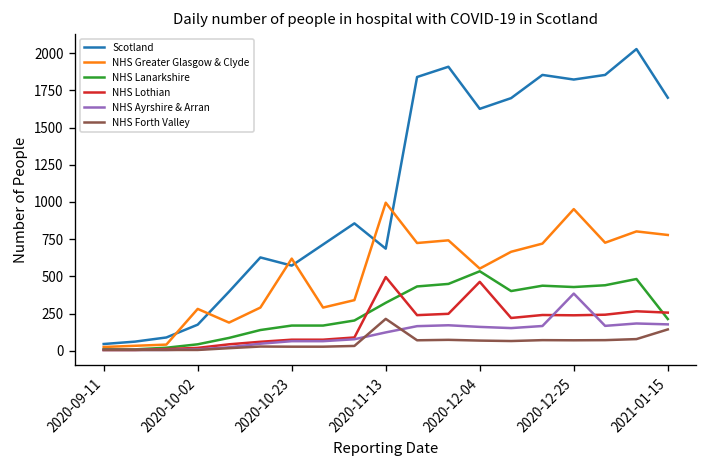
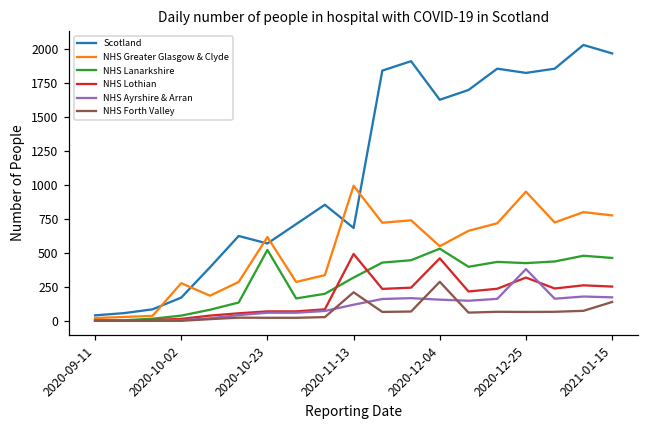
  {
    "Scotland": {
      "2020-10-02": 180,
      "2020-10-23": 570,
      "2020-11-13": 690,
      "2020-12-04": 1630,
      "2020-12-25": 1820,
-     "2021-01-15": 1700
+     "2021-01-15": 1970
    },
    "NHS Greater Glasgow & Clyde": {
      "2020-10-02": 280,
      "2020-10-23": 620,
      "2020-11-13": 1000,
      "2020-12-25": 950,
      "2021-01-15": 780
    },
    "NHS Lanarkshire": {
      "2020-10-02": 40,
-     "2020-10-23": 170,
+     "2020-10-23": 530,
      "2020-11-13": 320,
      "2020-12-25": 430,
-     "2021-01-15": 210
+     "2021-01-15": 470
    },
    "NHS Lothian": {
      "2020-11-13": 500,
      "2020-12-04": 460,
-     "2020-12-25": 240,
+     "2020-12-25": 320,
      "2021-01-15": 260
    },
    "NHS Ayrshire & Arran": {
      "2020-11-13": 120,
      "2020-12-04": 160,
      "2020-12-25": 380,
      "2021-01-15": 180
    },
    "NHS Forth Valley": {
      "2020-10-23": 30,
      "2020-11-13": 210,
-     "2020-12-04": 70,
+     "2020-12-04": 290,
      "2020-12-25": 70,
      "2021-01-15": 140
    }
  }
